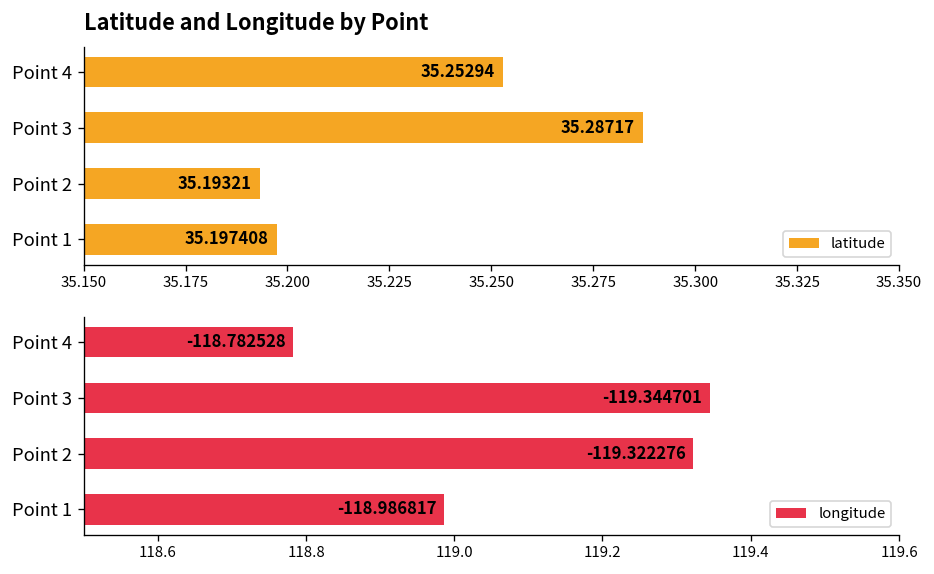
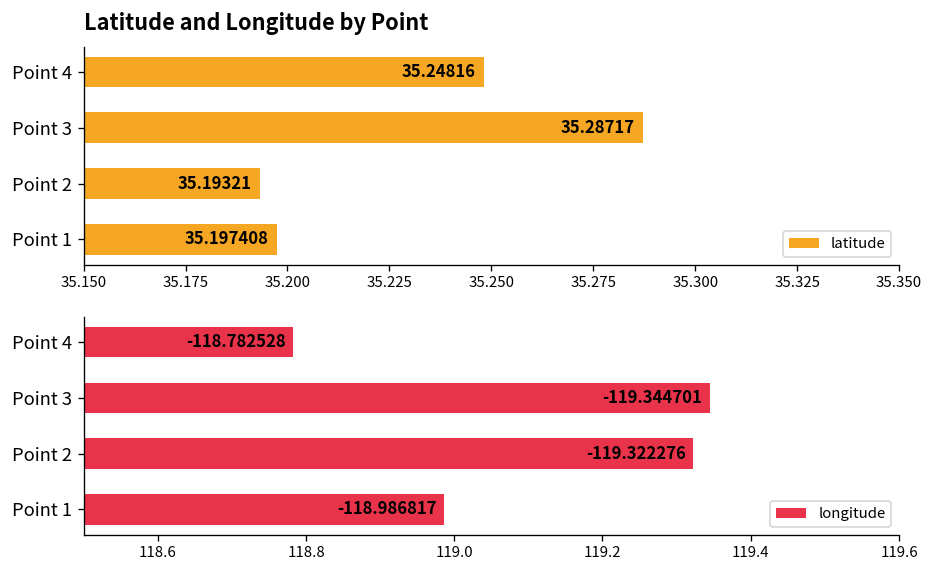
  {
    "Latitude and Longitude by Point": {
-     "Point 4": 35.25294,
+     "Point 4": 35.24816,
      "Point 3": 35.28717,
      "Point 2": 35.19321,
      "Point 1": 35.197408
    }
  }
